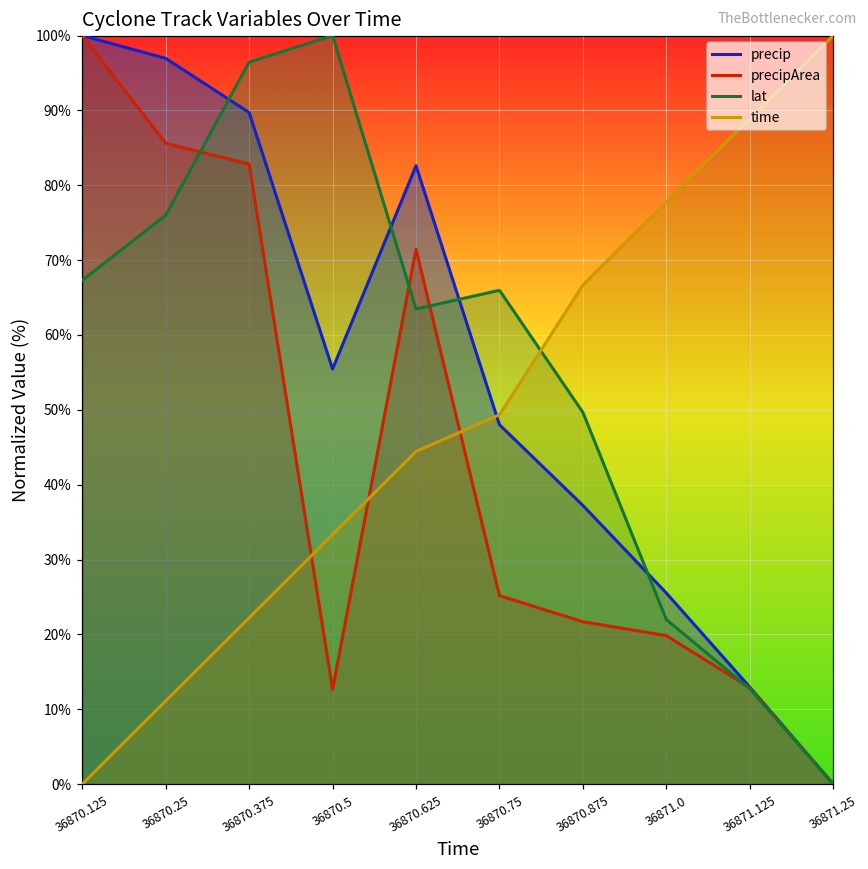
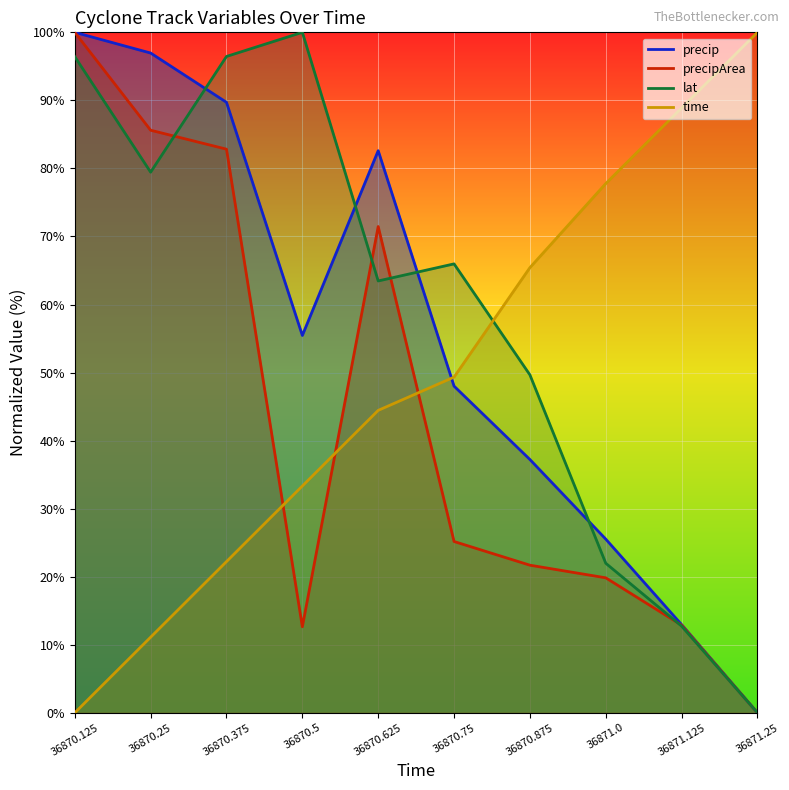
  {
    "lat": {
-     "36870.125": "67%",
-     "36870.25": "76%",
+     "36870.125": "96%",
+     "36870.25": "79%",
      "36870.375": "96%",
      "36870.5": "100%",
      "36870.625": "63%",
      "36870.75": "66%",
      "36870.875": "50%",
      "36871.0": "22%"
    },
    "time": {
      "36870.125": "0%",
      "36870.25": "11%",
      "36870.375": "22%",
      "36870.5": "33%",
      "36870.625": "44%",
      "36870.75": "49%",
-     "36870.875": "67%",
+     "36870.875": "65%",
      "36871.0": "78%",
      "36871.25": "100%"
    }
  }
